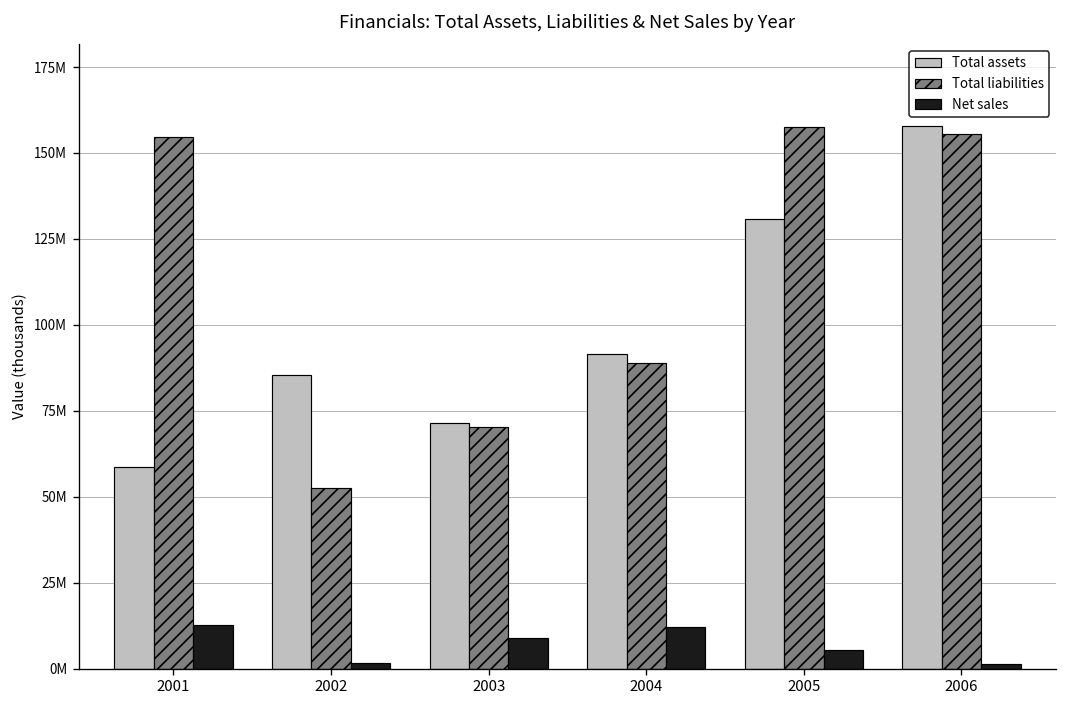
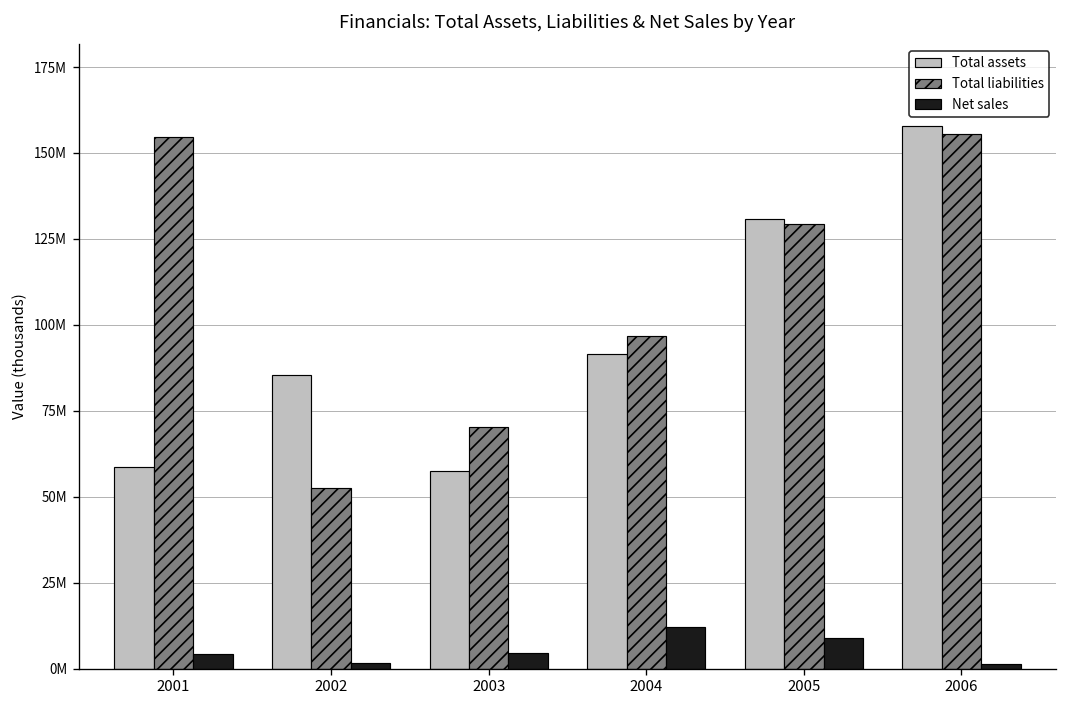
  {
    "Total assets": {
      "2001": 59000000,
      "2002": 85000000,
-     "2003": 71000000,
+     "2003": 58000000,
      "2004": 92000000,
      "2005": 131000000,
      "2006": 158000000
    },
    "Total liabilities": {
      "2001": 155000000,
      "2002": 52000000,
      "2003": 70000000,
-     "2004": 89000000,
-     "2005": 158000000,
+     "2004": 97000000,
+     "2005": 129000000,
      "2006": 156000000
    },
    "Net sales": {
-     "2001": 13000000,
+     "2001": 4000000,
      "2002": 2000000,
-     "2003": 9000000,
+     "2003": 4000000,
      "2004": 12000000,
-     "2005": 5000000,
+     "2005": 9000000,
      "2006": 1000000
    }
  }
